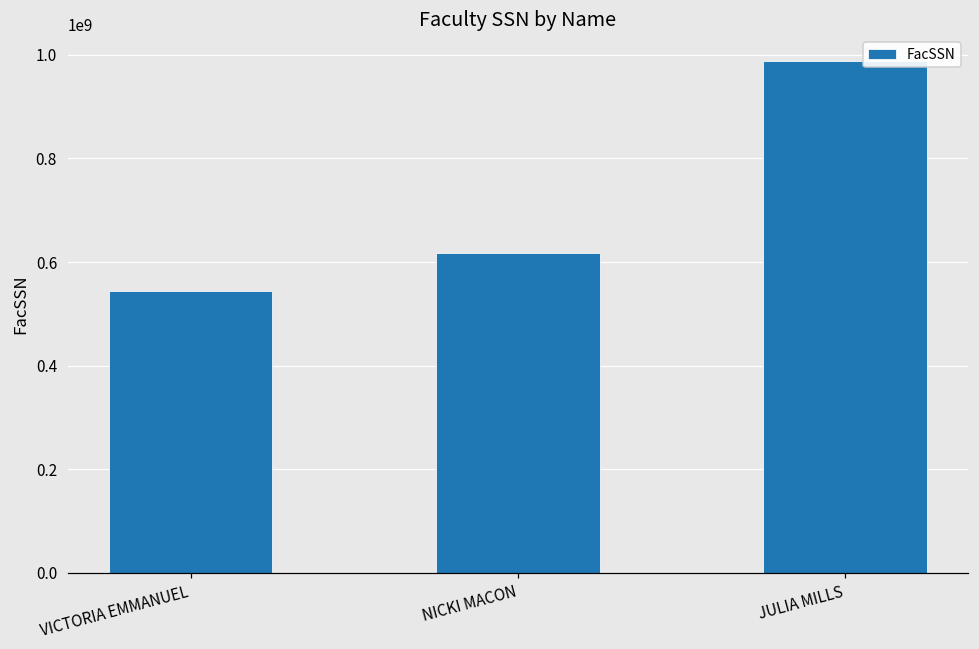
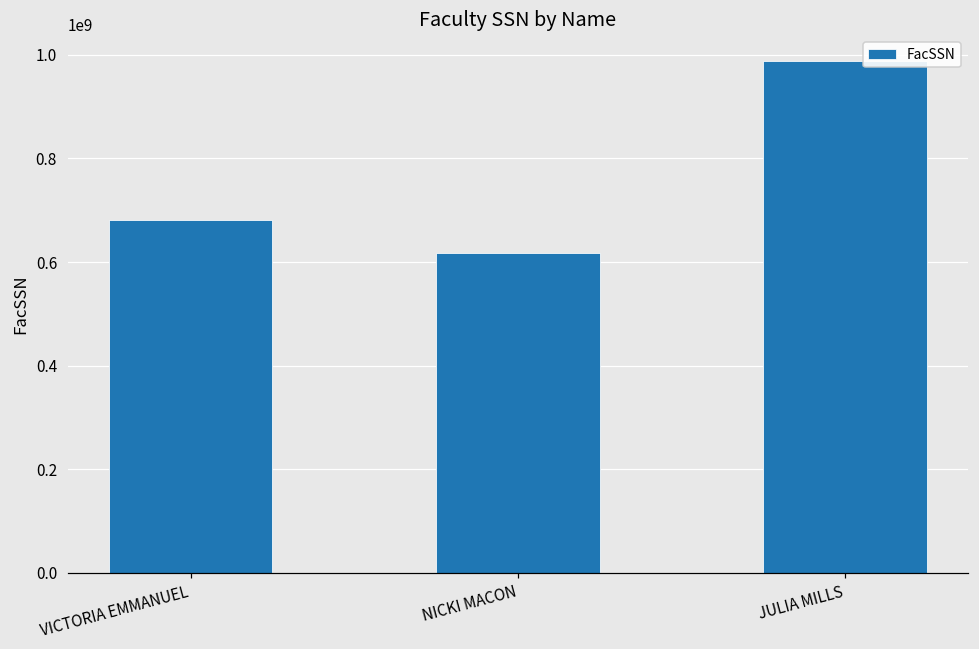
  {
-   "VICTORIA EMMANUEL": 540000000,
+   "VICTORIA EMMANUEL": 680000000,
    "NICKI MACON": 620000000,
    "JULIA MILLS": 990000000
  }
